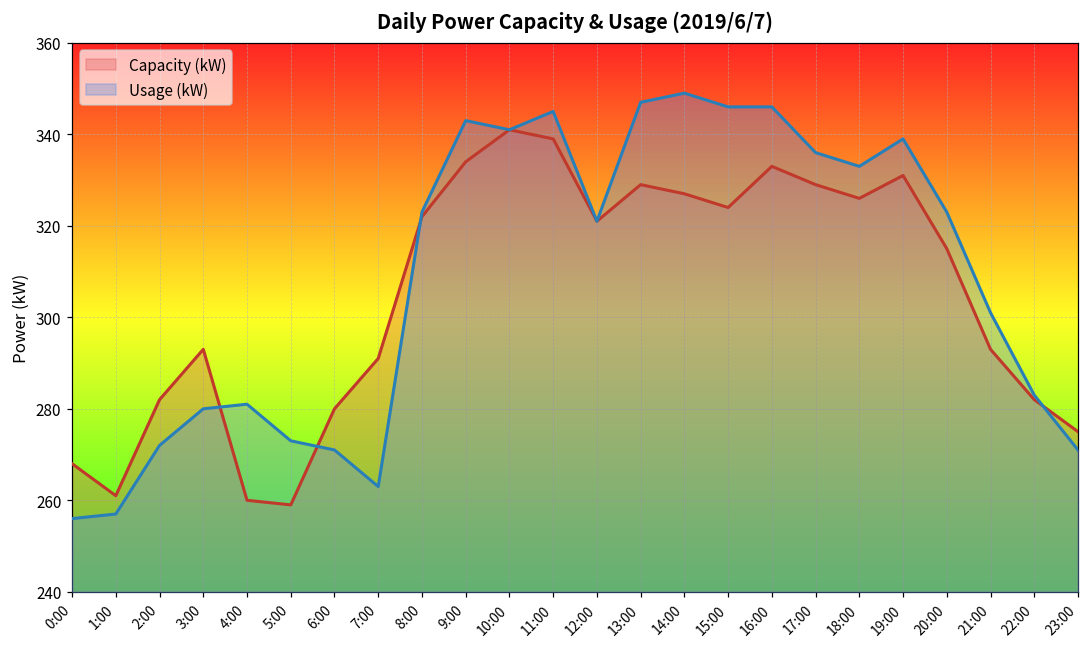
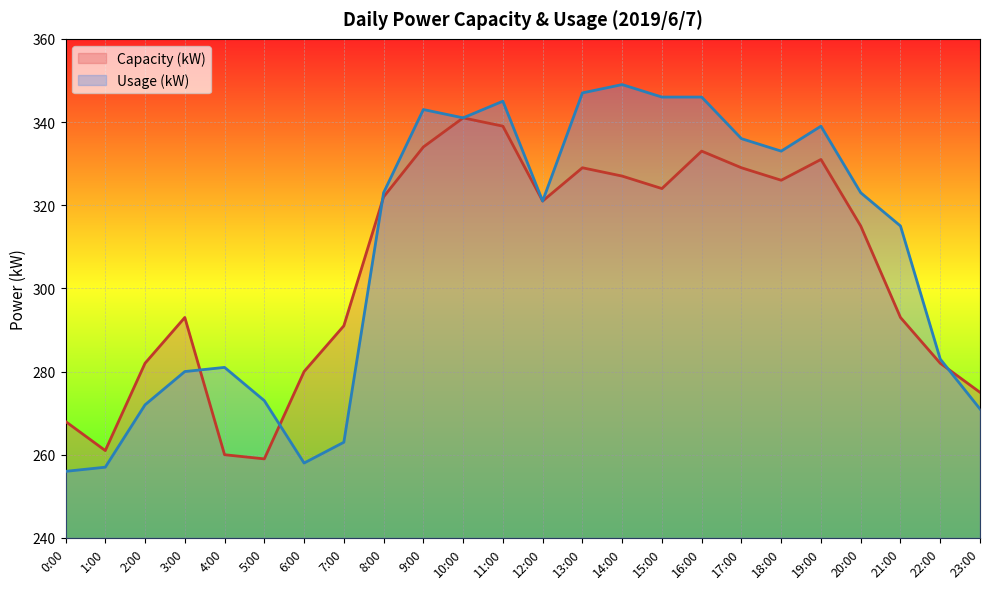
  {
    "Capacity (kW)": {
      "0:00": 268,
      "1:00": 261,
      "2:00": 282,
      "3:00": 293,
      "4:00": 260,
      "5:00": 259,
      "6:00": 280,
      "7:00": 291,
      "8:00": 322,
      "9:00": 334,
      "11:00": 339,
      "13:00": 329,
      "14:00": 327,
      "15:00": 324,
      "16:00": 333,
      "17:00": 329,
      "18:00": 326,
      "19:00": 331,
      "20:00": 315,
      "21:00": 293,
      "22:00": 282,
      "23:00": 275
    },
    "Usage (kW)": {
      "0:00": 256,
      "1:00": 257,
      "2:00": 272,
      "3:00": 280,
      "4:00": 281,
      "5:00": 273,
-     "6:00": 271,
+     "6:00": 258,
      "7:00": 263,
      "8:00": 323,
      "9:00": 343,
      "11:00": 345,
      "13:00": 347,
      "14:00": 349,
      "15:00": 346,
      "16:00": 346,
      "17:00": 336,
      "18:00": 333,
      "19:00": 339,
      "20:00": 323,
-     "21:00": 301,
+     "21:00": 315,
      "22:00": 283,
      "23:00": 271
    }
  }
